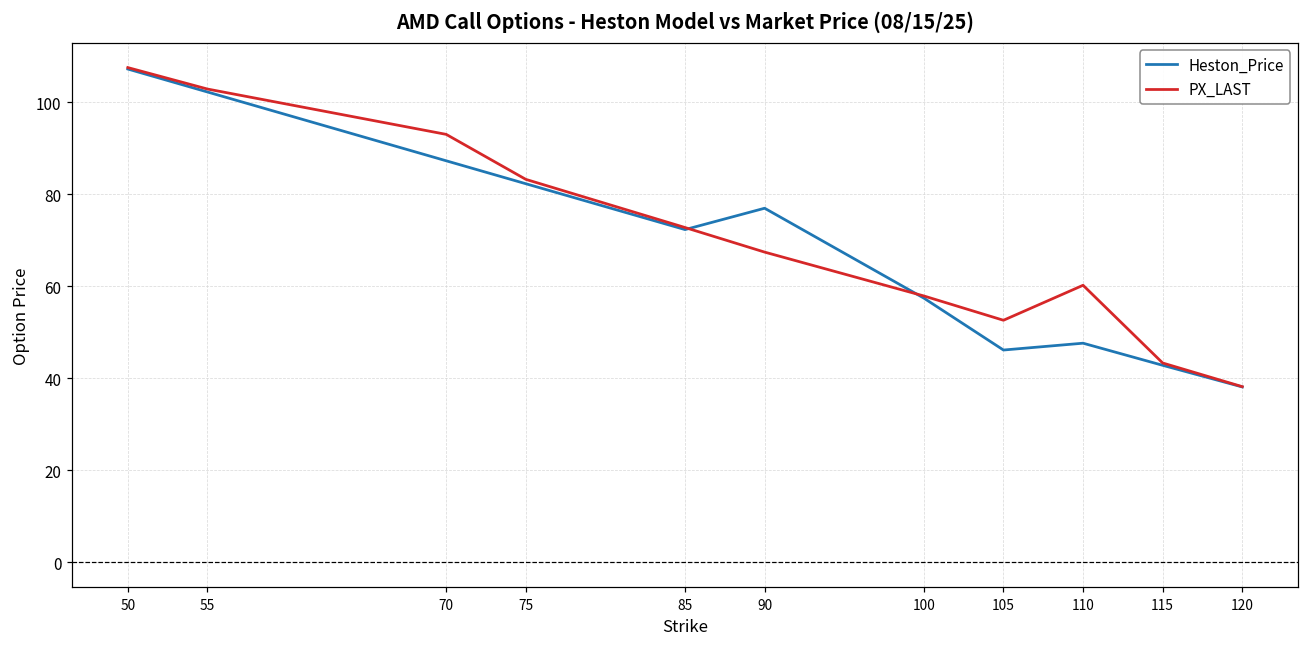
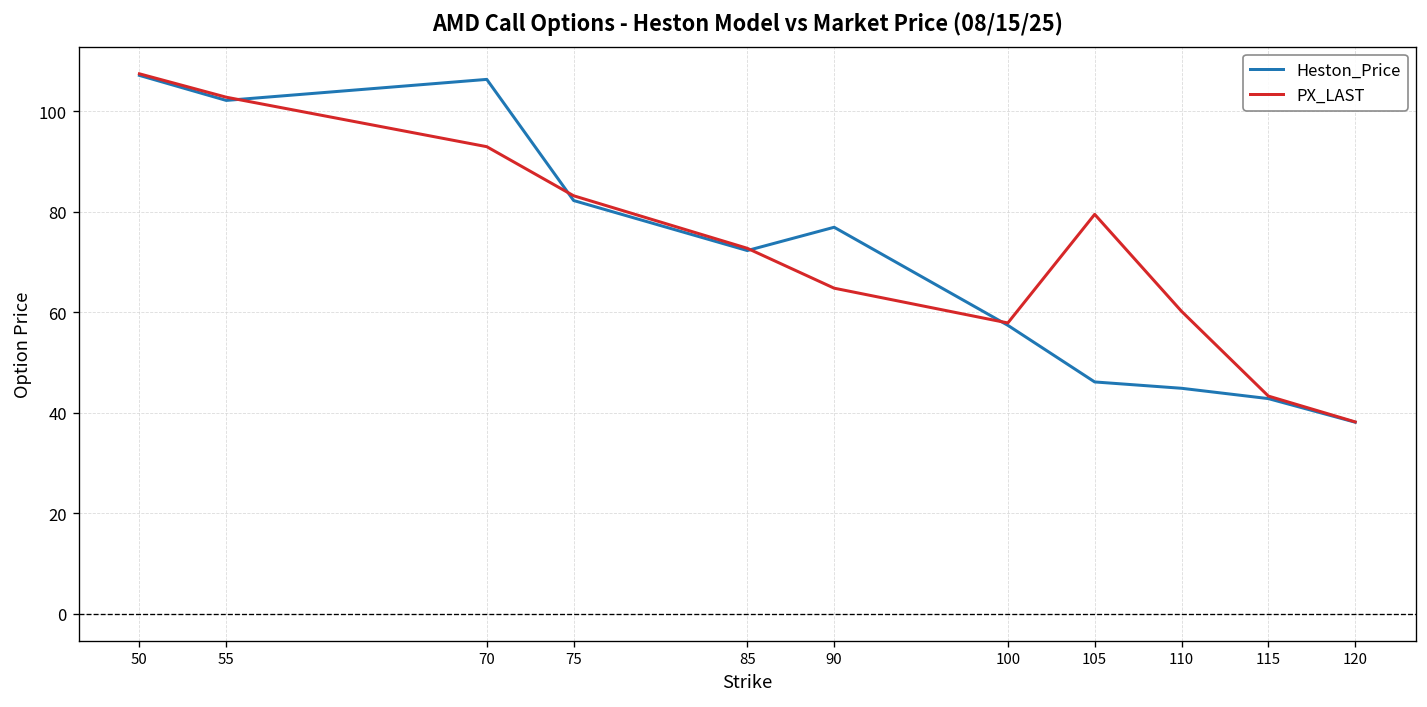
  {
    "Heston_Price": {
      "55": 102,
-     "70": 87,
+     "70": 106,
      "75": 82,
      "90": 77,
      "105": 46,
-     "110": 48
+     "110": 45
    },
    "PX_LAST": {
      "55": 103,
      "70": 93,
      "75": 83,
-     "90": 67,
-     "105": 53,
+     "90": 65,
+     "105": 80,
      "110": 60
    }
  }
